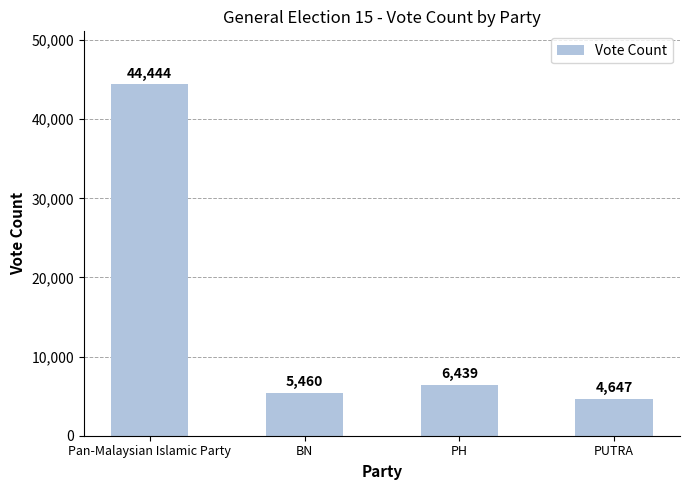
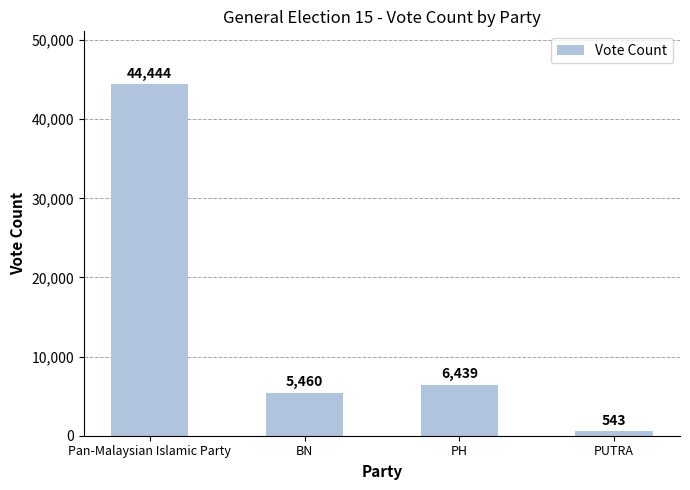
  {
    "Pan-Malaysian Islamic Party": "44,444",
    "BN": "5,460",
    "PH": "6,439",
-   "PUTRA": "4,647"
+   "PUTRA": "543"
  }
